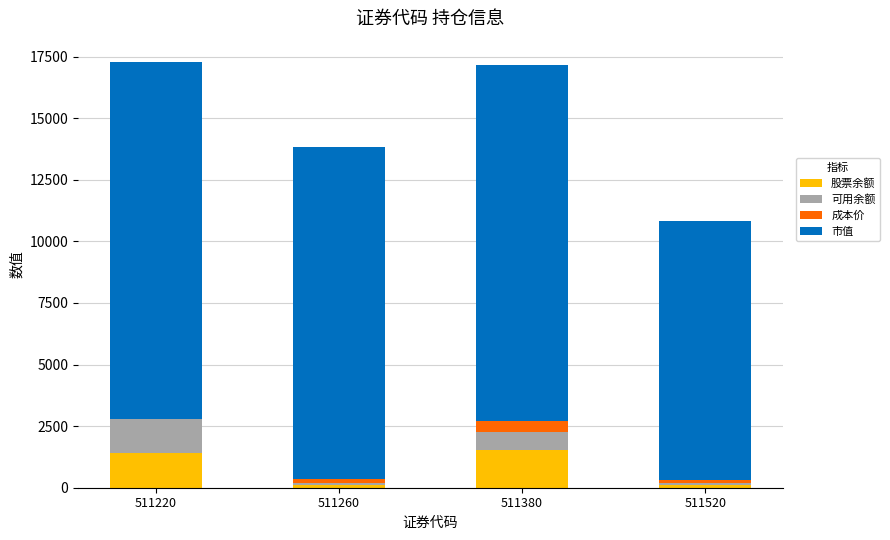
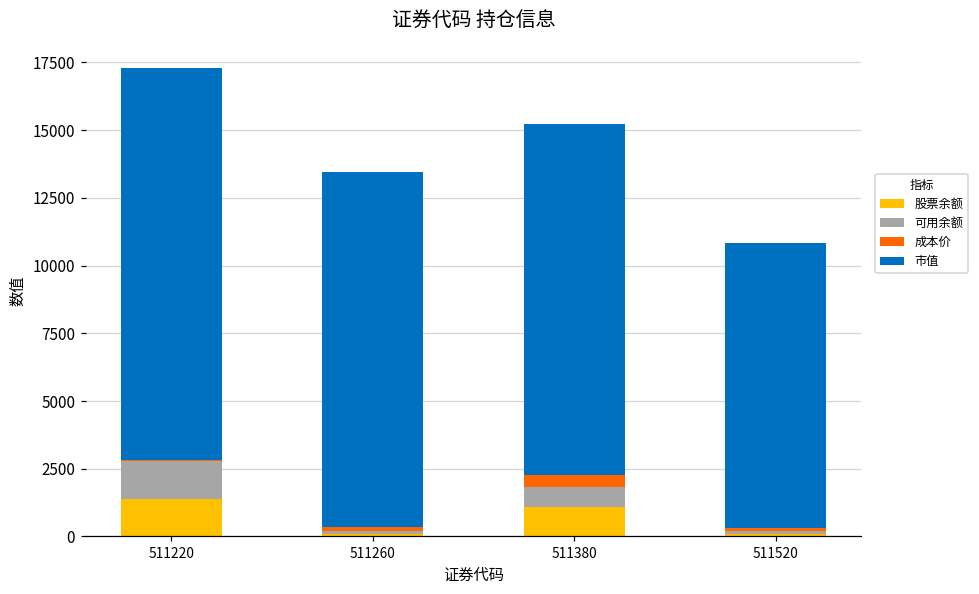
  {
    "股票余额": {
      "511220": 1400,
-     "511380": 1500
+     "511380": 1100
    },
    "可用余额": {
      "511220": 1400,
      "511380": 700
    },
    "成本价": {
      "511260": 100,
      "511380": 400,
      "511520": 100
    },
    "市值": {
      "511220": 14500,
-     "511260": 13500,
-     "511380": 14500,
+     "511260": 13100,
+     "511380": 12900,
      "511520": 10500
    }
  }
